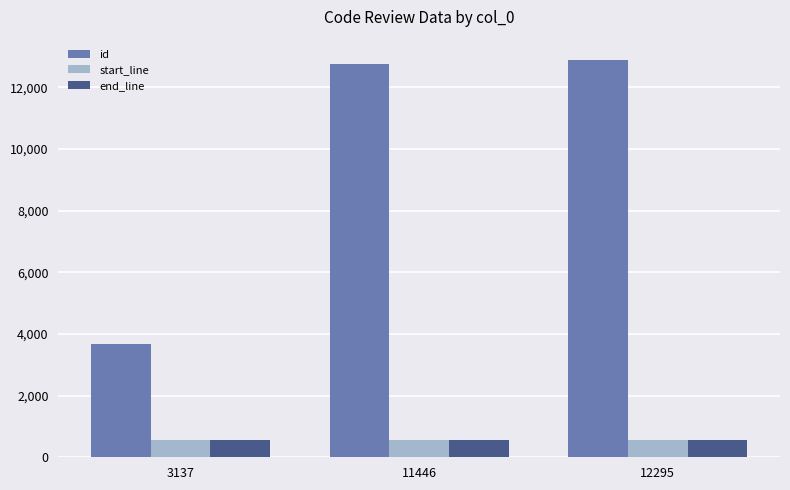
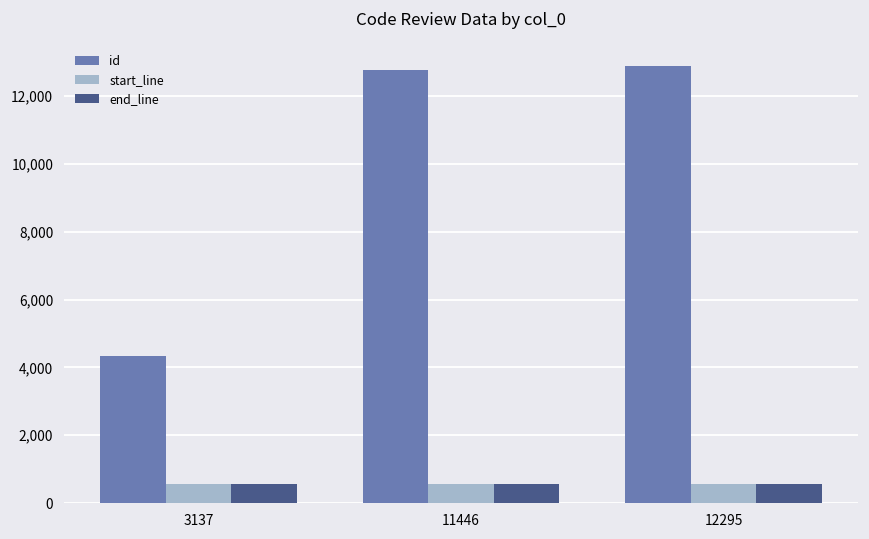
  {
    "id": {
-     "3137": "3,700",
+     "3137": "4,300",
      "11446": "12,800",
      "12295": "12,900"
    },
    "start_line": {
      "3137": "600",
      "11446": "600",
      "12295": "600"
    },
    "end_line": {
      "3137": "600",
      "11446": "600",
      "12295": "600"
    }
  }
